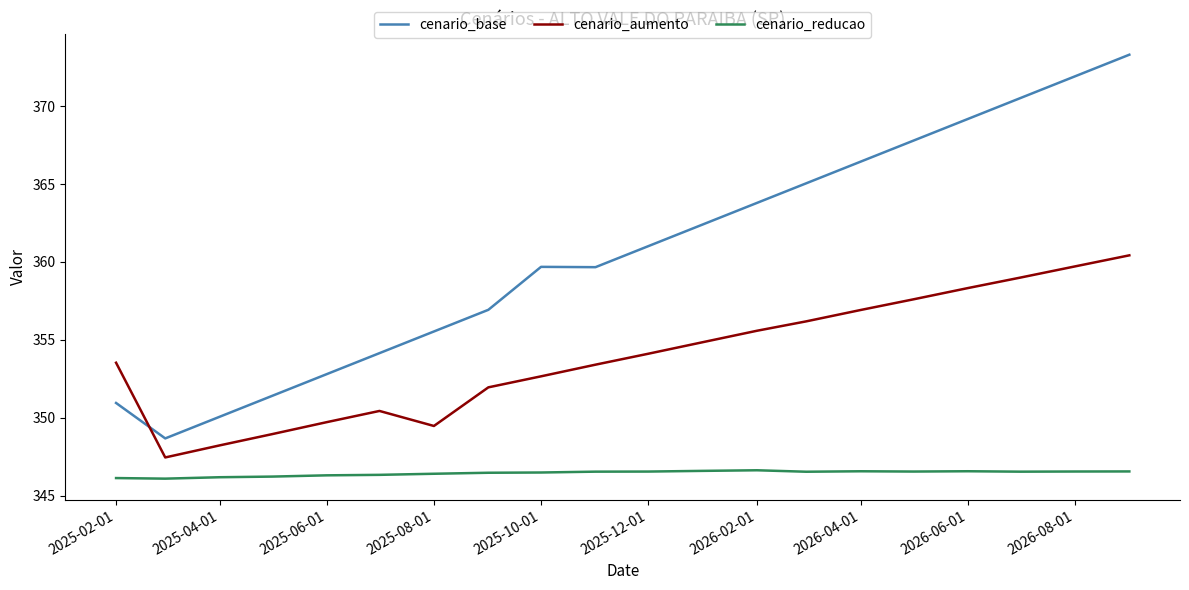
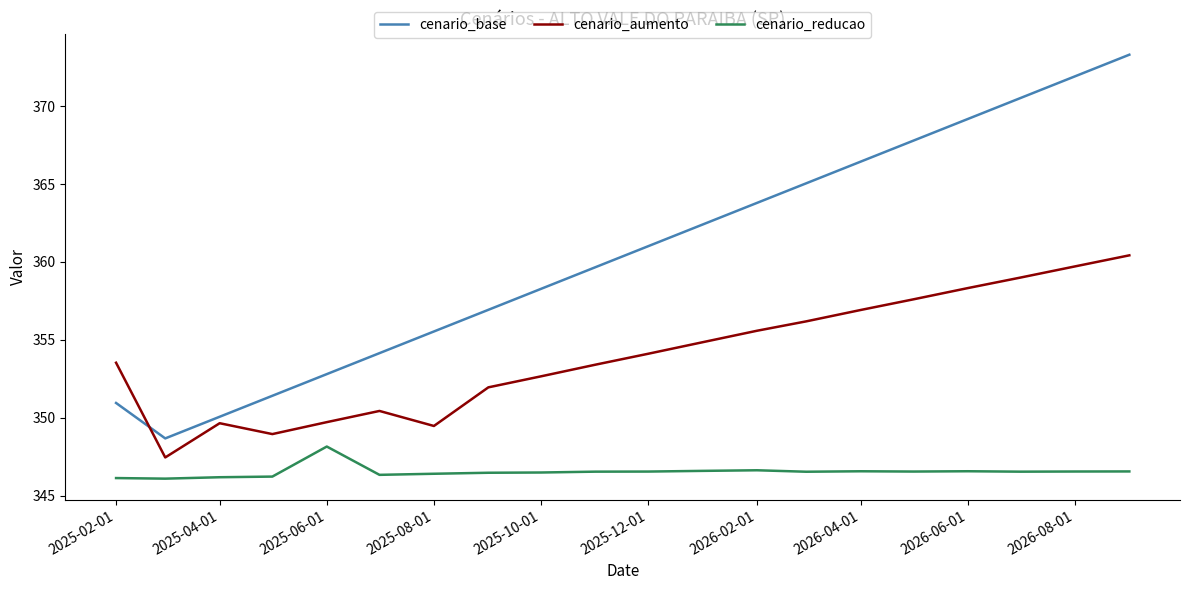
  {
    "cenario_base": {
      "2025-02-01": 350.9,
      "2025-04-01": 350.1,
      "2025-06-01": 352.8,
      "2025-08-01": 355.5,
-     "2025-10-01": 359.7,
+     "2025-10-01": 358.3,
      "2025-12-01": 361.0,
      "2026-02-01": 363.8,
      "2026-04-01": 366.4,
      "2026-06-01": 369.2,
      "2026-08-01": 371.9
    },
    "cenario_aumento": {
      "2025-02-01": 353.5,
-     "2025-04-01": 348.2,
+     "2025-04-01": 349.6,
      "2025-06-01": 349.7,
      "2025-08-01": 349.5,
      "2025-10-01": 352.7,
      "2025-12-01": 354.1,
      "2026-02-01": 355.6,
      "2026-04-01": 356.9,
      "2026-06-01": 358.3,
      "2026-08-01": 359.7
    },
    "cenario_reducao": {
      "2025-02-01": 346.1,
      "2025-04-01": 346.2,
-     "2025-06-01": 346.3,
+     "2025-06-01": 348.1,
      "2025-08-01": 346.4,
      "2025-10-01": 346.5,
      "2025-12-01": 346.5,
      "2026-02-01": 346.6,
      "2026-04-01": 346.6,
      "2026-06-01": 346.6,
      "2026-08-01": 346.5
    }
  }
